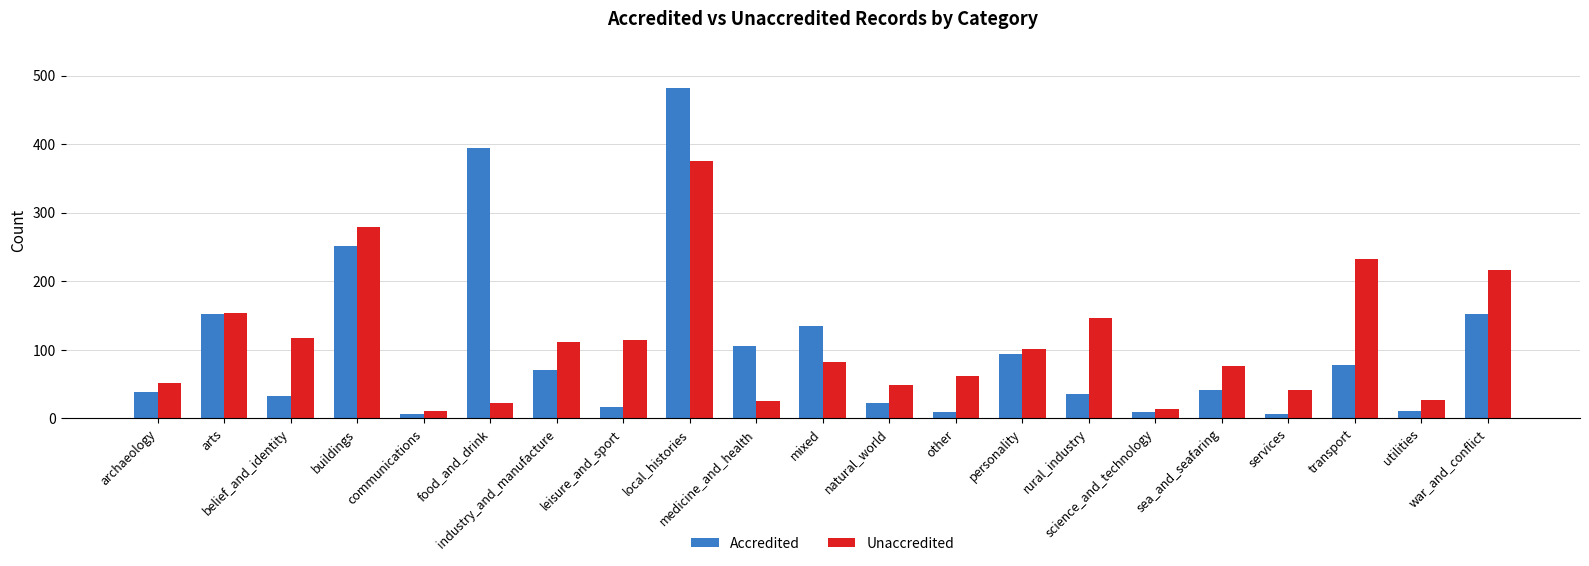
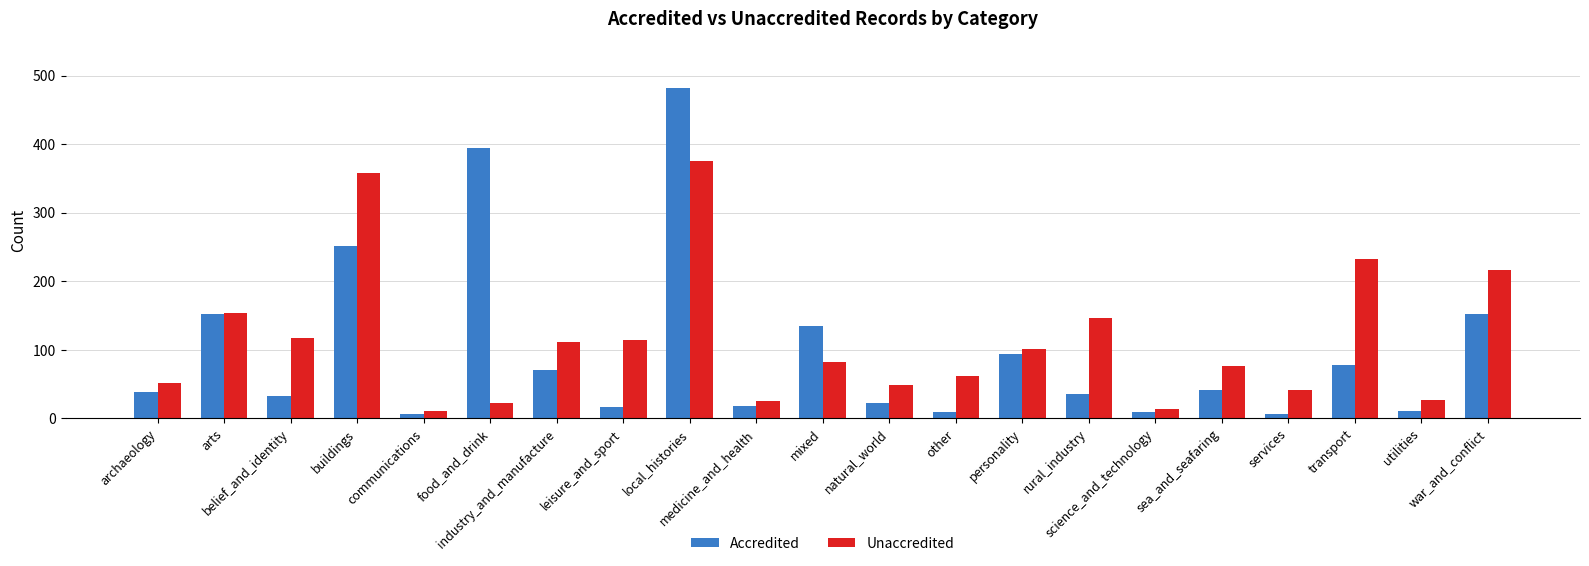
  {
    "Accredited": {
      "archaeology": 40,
      "arts": 150,
      "belief_and_identity": 30,
      "buildings": 250,
      "communications": 10,
      "food_and_drink": 390,
      "industry_and_manufacture": 70,
      "leisure_and_sport": 20,
      "local_histories": 480,
-     "medicine_and_health": 110,
+     "medicine_and_health": 20,
      "mixed": 140,
      "natural_world": 20,
      "other": 10,
      "personality": 90,
      "rural_industry": 40,
      "science_and_technology": 10,
      "sea_and_seafaring": 40,
      "services": 10,
      "transport": 80,
      "utilities": 10,
      "war_and_conflict": 150
    },
    "Unaccredited": {
      "archaeology": 50,
      "arts": 150,
      "belief_and_identity": 120,
-     "buildings": 280,
+     "buildings": 360,
      "communications": 10,
      "food_and_drink": 20,
      "industry_and_manufacture": 110,
      "leisure_and_sport": 120,
      "local_histories": 380,
      "medicine_and_health": 30,
      "mixed": 80,
      "natural_world": 50,
      "other": 60,
      "personality": 100,
      "rural_industry": 150,
      "science_and_technology": 10,
      "sea_and_seafaring": 80,
      "services": 40,
      "transport": 230,
      "utilities": 30,
      "war_and_conflict": 220
    }
  }
